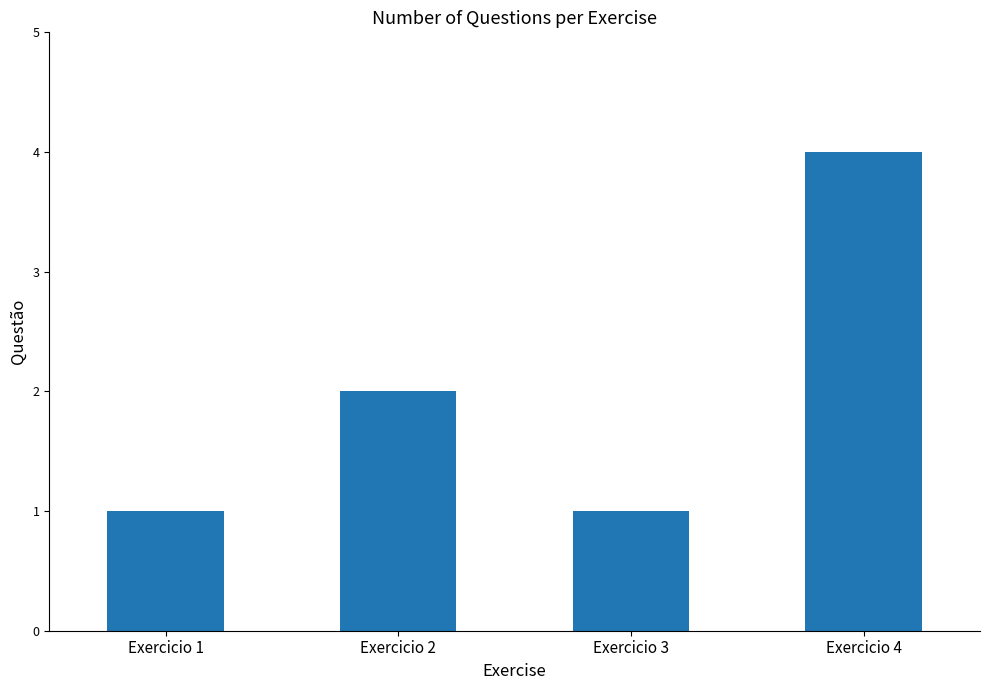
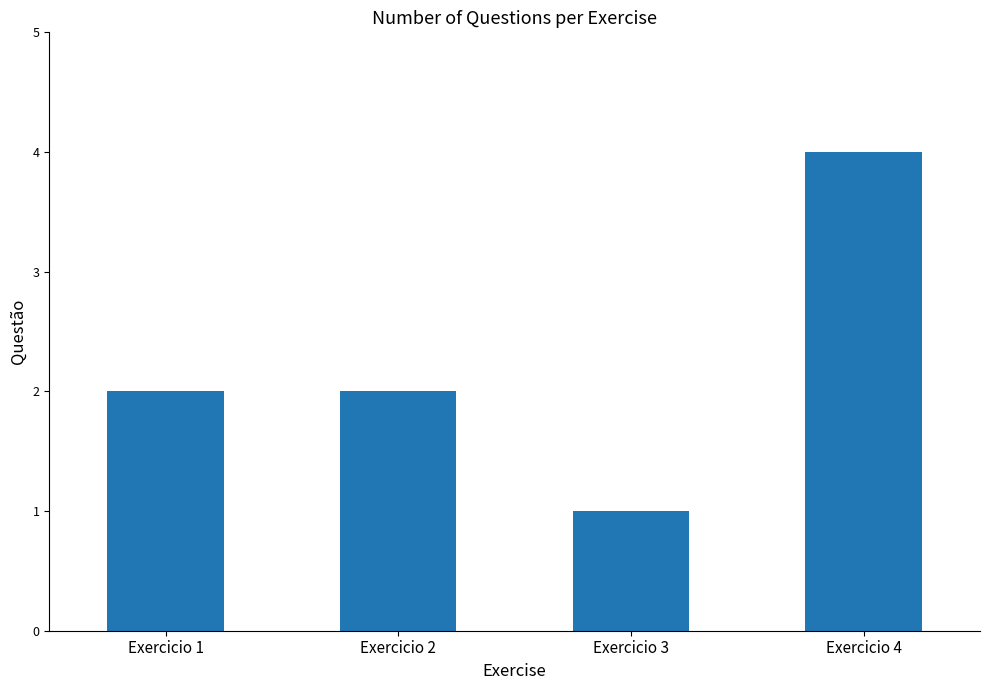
  {
-   "Exercicio 1": 1,
+   "Exercicio 1": 2,
    "Exercicio 2": 2,
    "Exercicio 3": 1,
    "Exercicio 4": 4
  }
